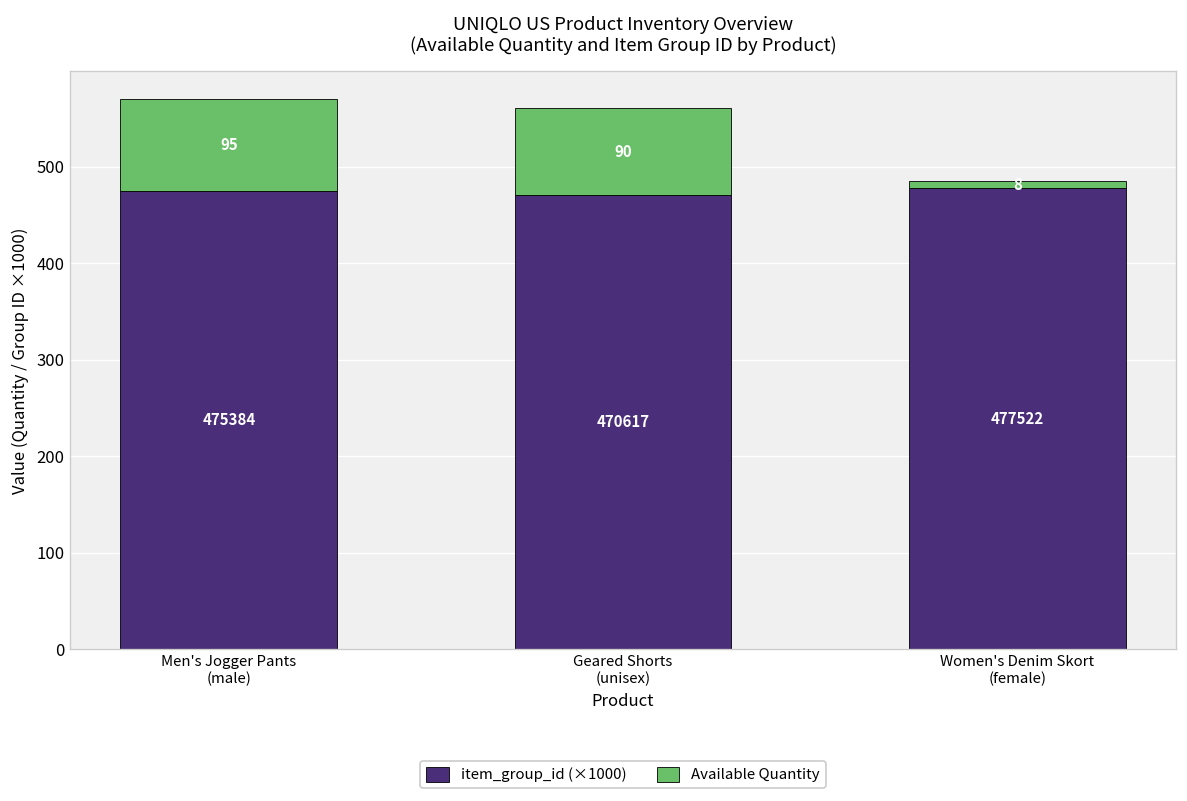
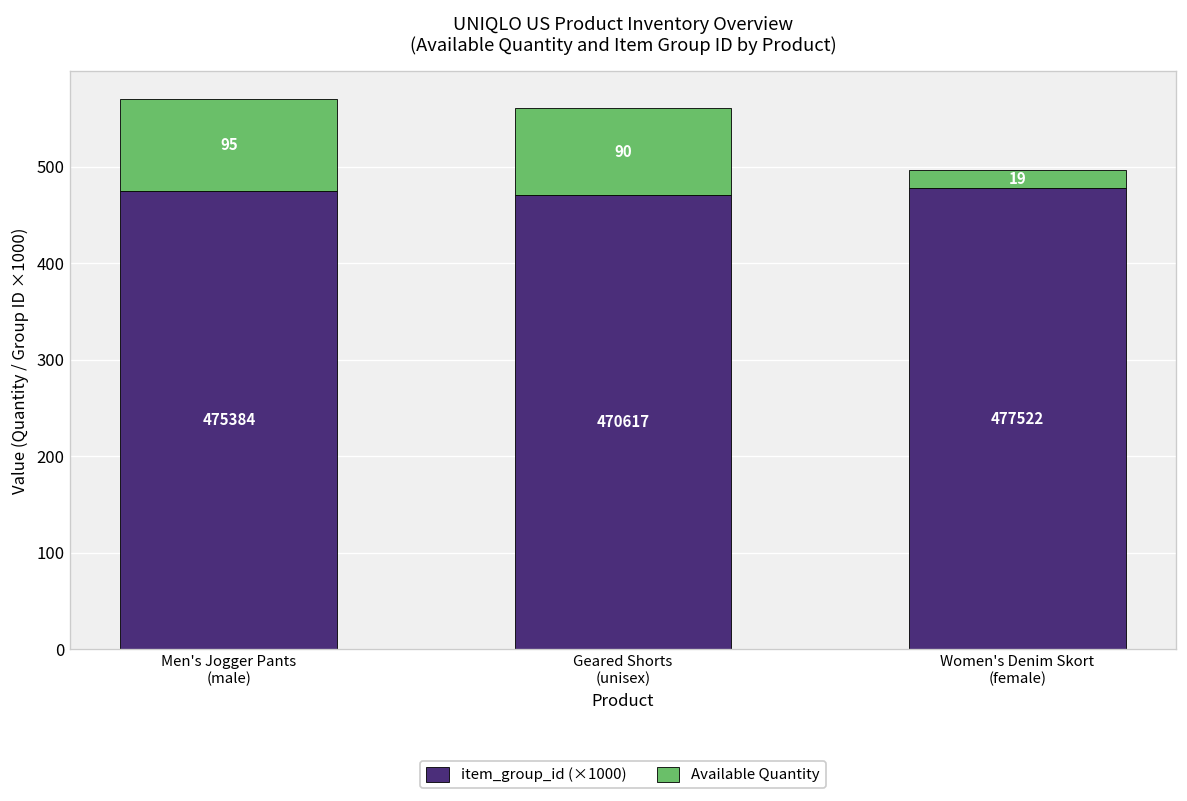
  {
    "Available Quantity": {
      "Men's Jogger Pants (male)": 95,
      "Geared Shorts (unisex)": 90,
-     "Women's Denim Skort (female)": 8
+     "Women's Denim Skort (female)": 19
    }
  }
